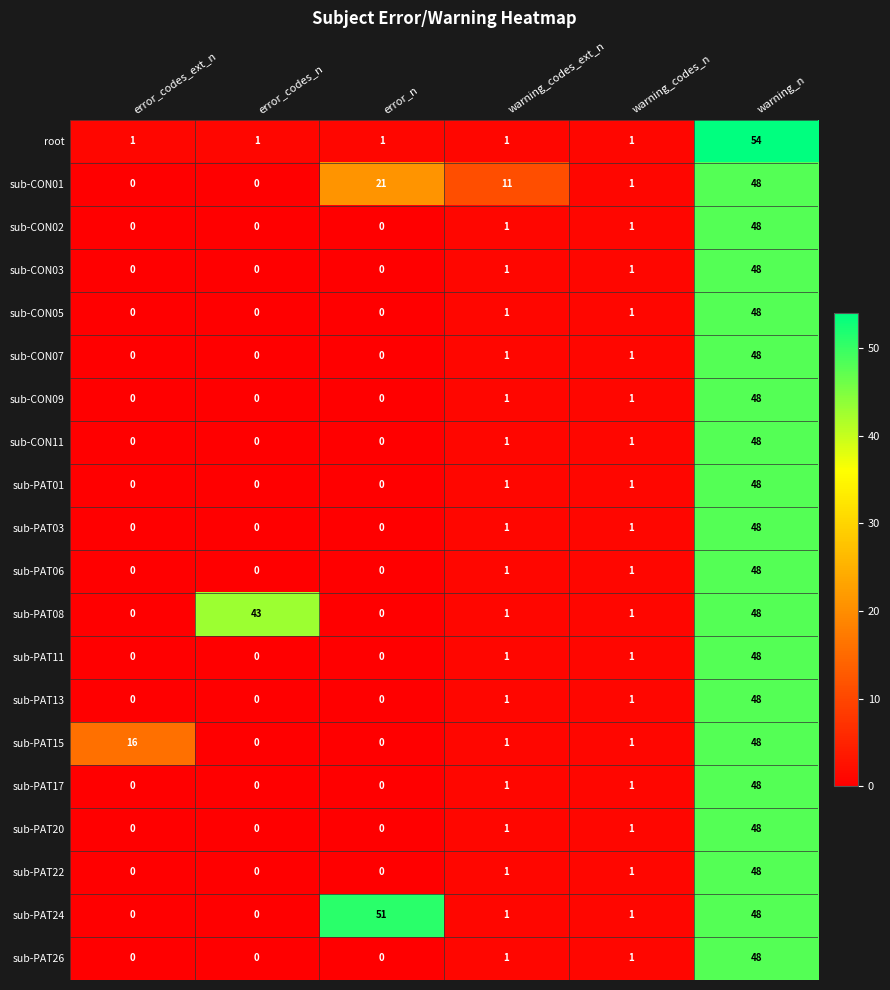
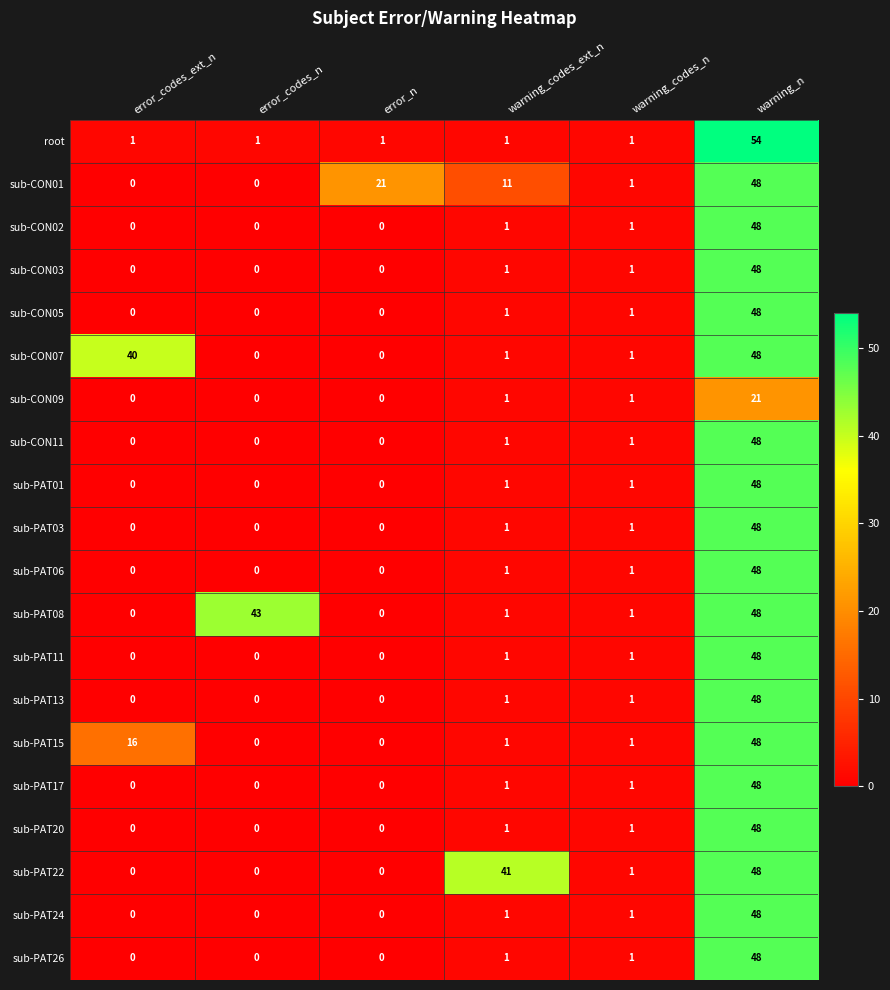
  {
    "root": {
      "error_codes_ext_n": 1,
      "error_codes_n": 1,
      "error_n": 1,
      "warning_codes_ext_n": 1,
      "warning_codes_n": 1,
      "warning_n": 54
    },
    "sub-CON01": {
      "error_codes_ext_n": 0,
      "error_codes_n": 0,
      "error_n": 21,
      "warning_codes_ext_n": 11,
      "warning_codes_n": 1,
      "warning_n": 48
    },
    "sub-CON02": {
      "error_codes_ext_n": 0,
      "error_codes_n": 0,
      "error_n": 0,
      "warning_codes_ext_n": 1,
      "warning_codes_n": 1,
      "warning_n": 48
    },
    "sub-CON03": {
      "error_codes_ext_n": 0,
      "error_codes_n": 0,
      "error_n": 0,
      "warning_codes_ext_n": 1,
      "warning_codes_n": 1,
      "warning_n": 48
    },
    "sub-CON05": {
      "error_codes_ext_n": 0,
      "error_codes_n": 0,
      "error_n": 0,
      "warning_codes_ext_n": 1,
      "warning_codes_n": 1,
      "warning_n": 48
    },
    "sub-CON07": {
-     "error_codes_ext_n": 0,
+     "error_codes_ext_n": 40,
      "error_codes_n": 0,
      "error_n": 0,
      "warning_codes_ext_n": 1,
      "warning_codes_n": 1,
      "warning_n": 48
    },
    "sub-CON09": {
      "error_codes_ext_n": 0,
      "error_codes_n": 0,
      "error_n": 0,
      "warning_codes_ext_n": 1,
      "warning_codes_n": 1,
-     "warning_n": 48
+     "warning_n": 21
    },
    "sub-CON11": {
      "error_codes_ext_n": 0,
      "error_codes_n": 0,
      "error_n": 0,
      "warning_codes_ext_n": 1,
      "warning_codes_n": 1,
      "warning_n": 48
    },
    "sub-PAT01": {
      "error_codes_ext_n": 0,
      "error_codes_n": 0,
      "error_n": 0,
      "warning_codes_ext_n": 1,
      "warning_codes_n": 1,
      "warning_n": 48
    },
    "sub-PAT03": {
      "error_codes_ext_n": 0,
      "error_codes_n": 0,
      "error_n": 0,
      "warning_codes_ext_n": 1,
      "warning_codes_n": 1,
      "warning_n": 48
    },
    "sub-PAT06": {
      "error_codes_ext_n": 0,
      "error_codes_n": 0,
      "error_n": 0,
      "warning_codes_ext_n": 1,
      "warning_codes_n": 1,
      "warning_n": 48
    },
    "sub-PAT08": {
      "error_codes_ext_n": 0,
      "error_codes_n": 43,
      "error_n": 0,
      "warning_codes_ext_n": 1,
      "warning_codes_n": 1,
      "warning_n": 48
    },
    "sub-PAT11": {
      "error_codes_ext_n": 0,
      "error_codes_n": 0,
      "error_n": 0,
      "warning_codes_ext_n": 1,
      "warning_codes_n": 1,
      "warning_n": 48
    },
    "sub-PAT13": {
      "error_codes_ext_n": 0,
      "error_codes_n": 0,
      "error_n": 0,
      "warning_codes_ext_n": 1,
      "warning_codes_n": 1,
      "warning_n": 48
    },
    "sub-PAT15": {
      "error_codes_ext_n": 16,
      "error_codes_n": 0,
      "error_n": 0,
      "warning_codes_ext_n": 1,
      "warning_codes_n": 1,
      "warning_n": 48
    },
    "sub-PAT17": {
      "error_codes_ext_n": 0,
      "error_codes_n": 0,
      "error_n": 0,
      "warning_codes_ext_n": 1,
      "warning_codes_n": 1,
      "warning_n": 48
    },
    "sub-PAT20": {
      "error_codes_ext_n": 0,
      "error_codes_n": 0,
      "error_n": 0,
      "warning_codes_ext_n": 1,
      "warning_codes_n": 1,
      "warning_n": 48
    },
    "sub-PAT22": {
      "error_codes_ext_n": 0,
      "error_codes_n": 0,
      "error_n": 0,
-     "warning_codes_ext_n": 1,
+     "warning_codes_ext_n": 41,
      "warning_codes_n": 1,
      "warning_n": 48
    },
    "sub-PAT24": {
      "error_codes_ext_n": 0,
      "error_codes_n": 0,
-     "error_n": 51,
+     "error_n": 0,
      "warning_codes_ext_n": 1,
      "warning_codes_n": 1,
      "warning_n": 48
    },
    "sub-PAT26": {
      "error_codes_ext_n": 0,
      "error_codes_n": 0,
      "error_n": 0,
      "warning_codes_ext_n": 1,
      "warning_codes_n": 1,
      "warning_n": 48
    }
  }
